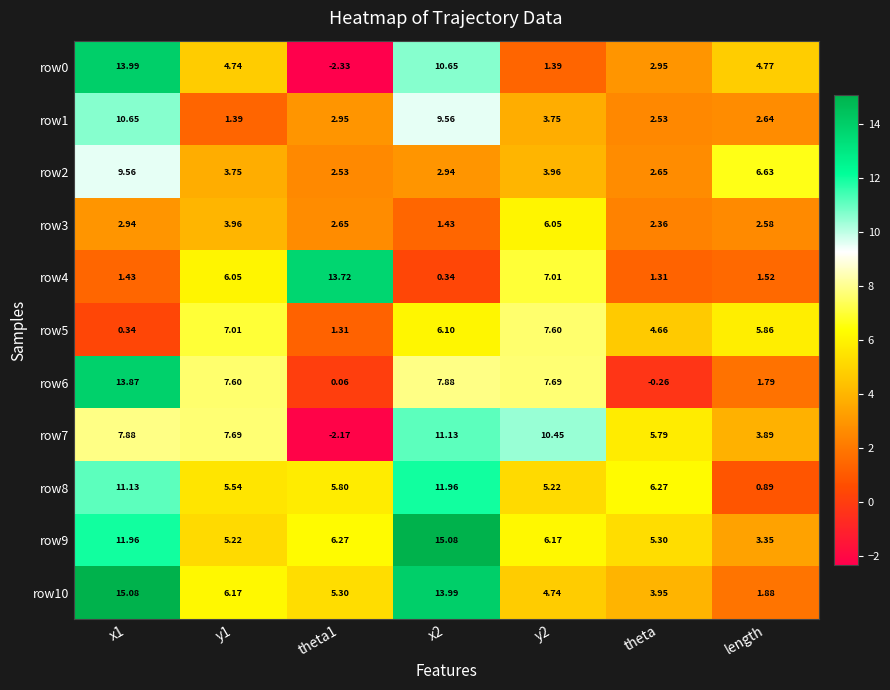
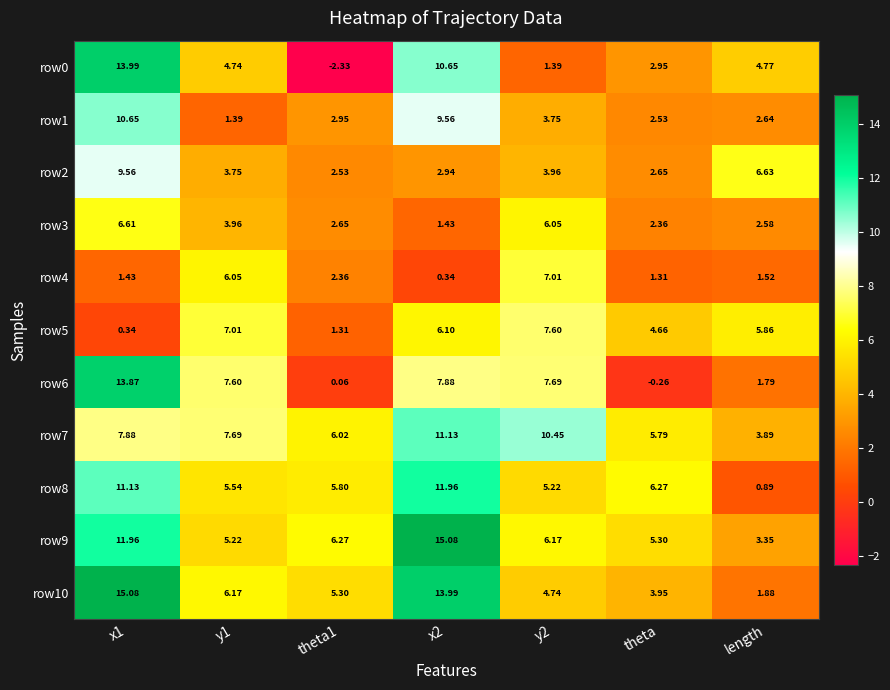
  {
    "row0": {
      "x1": 13.99,
      "y1": 4.74,
      "theta1": -2.33,
      "x2": 10.65,
      "y2": 1.39,
      "theta": 2.95,
      "length": 4.77
    },
    "row1": {
      "x1": 10.65,
      "y1": 1.39,
      "theta1": 2.95,
      "x2": 9.56,
      "y2": 3.75,
      "theta": 2.53,
      "length": 2.64
    },
    "row2": {
      "x1": 9.56,
      "y1": 3.75,
      "theta1": 2.53,
      "x2": 2.94,
      "y2": 3.96,
      "theta": 2.65,
      "length": 6.63
    },
    "row3": {
-     "x1": 2.94,
+     "x1": 6.61,
      "y1": 3.96,
      "theta1": 2.65,
      "x2": 1.43,
      "y2": 6.05,
      "theta": 2.36,
      "length": 2.58
    },
    "row4": {
      "x1": 1.43,
      "y1": 6.05,
-     "theta1": 13.72,
+     "theta1": 2.36,
      "x2": 0.34,
      "y2": 7.01,
      "theta": 1.31,
      "length": 1.52
    },
    "row5": {
      "x1": 0.34,
      "y1": 7.01,
      "theta1": 1.31,
      "x2": 6.10,
      "y2": 7.60,
      "theta": 4.66,
      "length": 5.86
    },
    "row6": {
      "x1": 13.87,
      "y1": 7.60,
      "theta1": 0.06,
      "x2": 7.88,
      "y2": 7.69,
      "theta": -0.26,
      "length": 1.79
    },
    "row7": {
      "x1": 7.88,
      "y1": 7.69,
-     "theta1": -2.17,
+     "theta1": 6.02,
      "x2": 11.13,
      "y2": 10.45,
      "theta": 5.79,
      "length": 3.89
    },
    "row8": {
      "x1": 11.13,
      "y1": 5.54,
      "theta1": 5.80,
      "x2": 11.96,
      "y2": 5.22,
      "theta": 6.27,
      "length": 0.89
    },
    "row9": {
      "x1": 11.96,
      "y1": 5.22,
      "theta1": 6.27,
      "x2": 15.08,
      "y2": 6.17,
      "theta": 5.30,
      "length": 3.35
    },
    "row10": {
      "x1": 15.08,
      "y1": 6.17,
      "theta1": 5.30,
      "x2": 13.99,
      "y2": 4.74,
      "theta": 3.95,
      "length": 1.88
    }
  }
